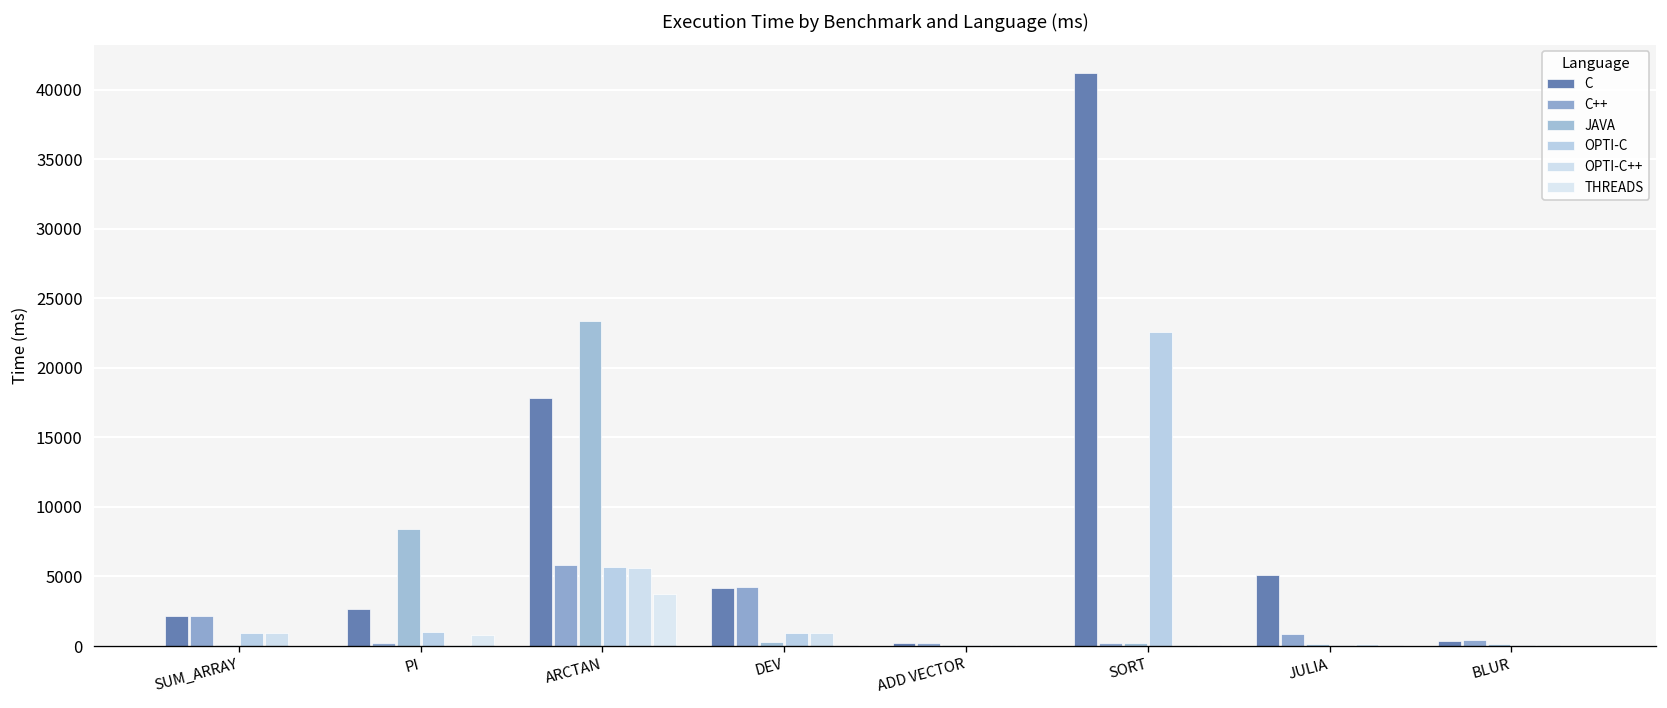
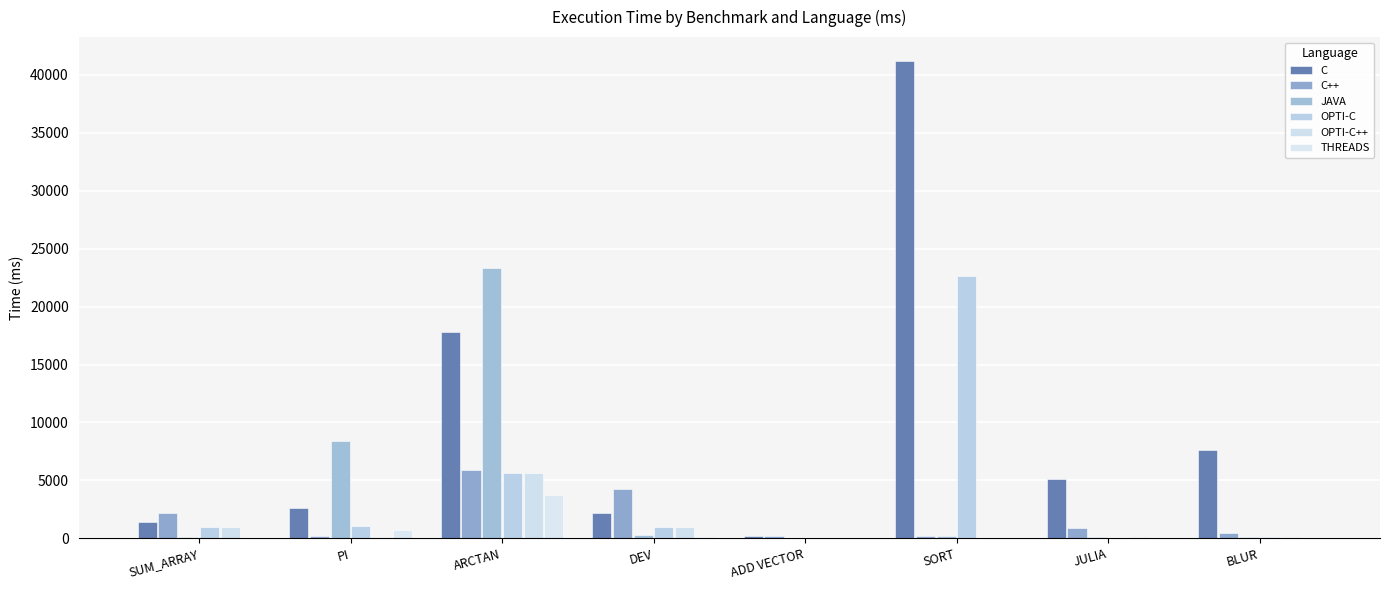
  {
    "C": {
-     "SUM_ARRAY": 2200,
+     "SUM_ARRAY": 1400,
      "PI": 2700,
      "ARCTAN": 17800,
-     "DEV": 4200,
+     "DEV": 2200,
      "ADD VECTOR": 200,
      "SORT": 41200,
      "JULIA": 5100,
-     "BLUR": 400
+     "BLUR": 7600
    }
  }
